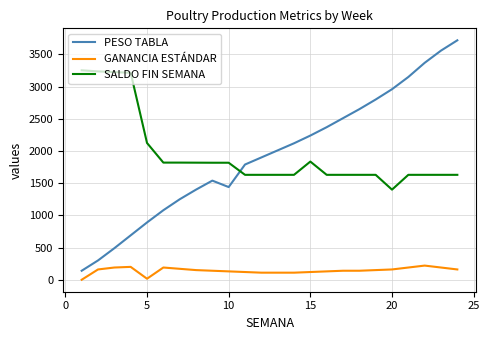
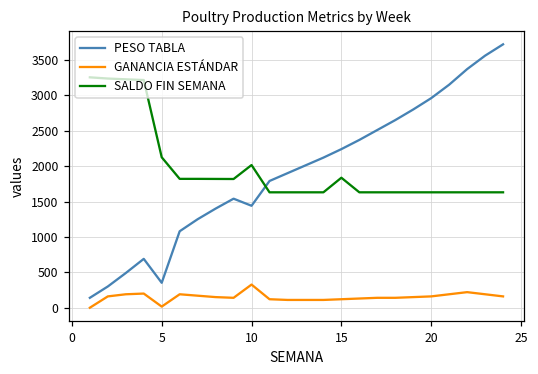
  {
    "PESO TABLA": {
-     "5": 900,
+     "5": 400,
      "10": 1400,
      "15": 2200,
      "20": 3000
    },
    "GANANCIA ESTÁNDAR": {
      "5": 0,
-     "10": 100,
+     "10": 300,
      "15": 100,
      "20": 200
    },
    "SALDO FIN SEMANA": {
      "5": 2100,
-     "10": 1800,
+     "10": 2000,
      "15": 1800,
-     "20": 1400
+     "20": 1600
    }
  }
